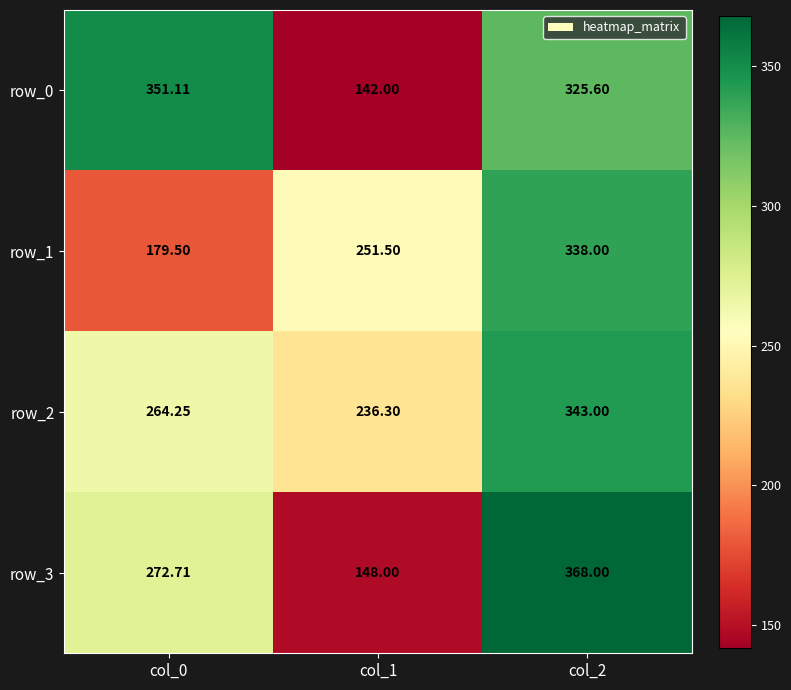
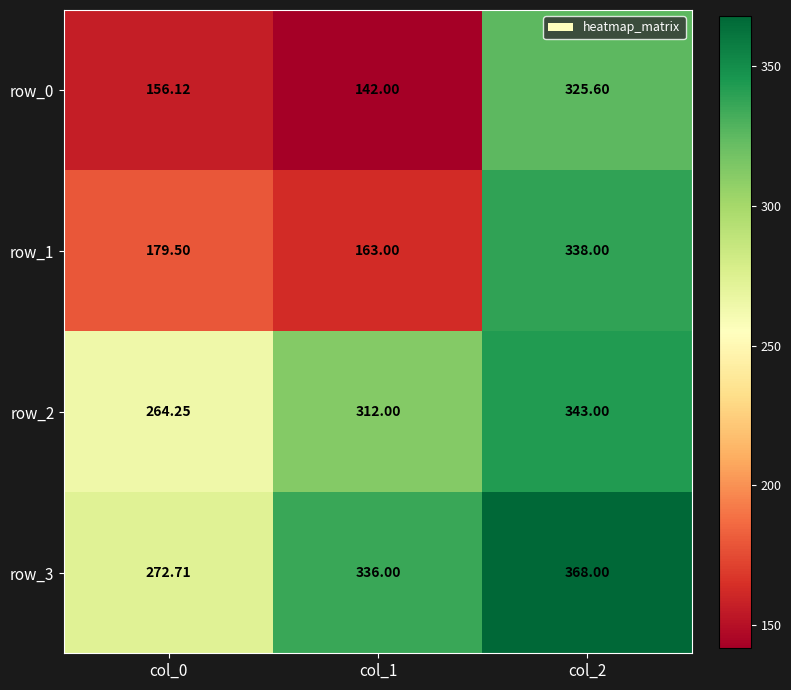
  {
    "row_0": {
-     "col_0": 351.11,
+     "col_0": 156.12,
      "col_1": 142.00,
      "col_2": 325.60
    },
    "row_1": {
      "col_0": 179.50,
-     "col_1": 251.50,
+     "col_1": 163.00,
      "col_2": 338.00
    },
    "row_2": {
      "col_0": 264.25,
-     "col_1": 236.30,
+     "col_1": 312.00,
      "col_2": 343.00
    },
    "row_3": {
      "col_0": 272.71,
-     "col_1": 148.00,
+     "col_1": 336.00,
      "col_2": 368.00
    }
  }
